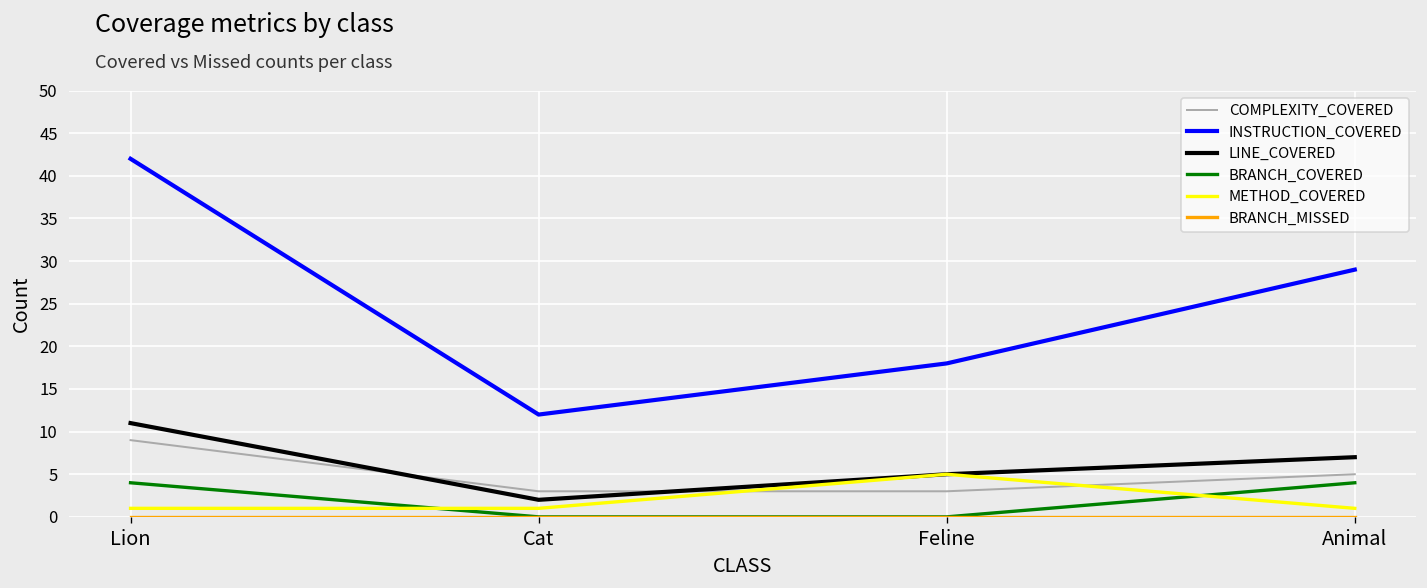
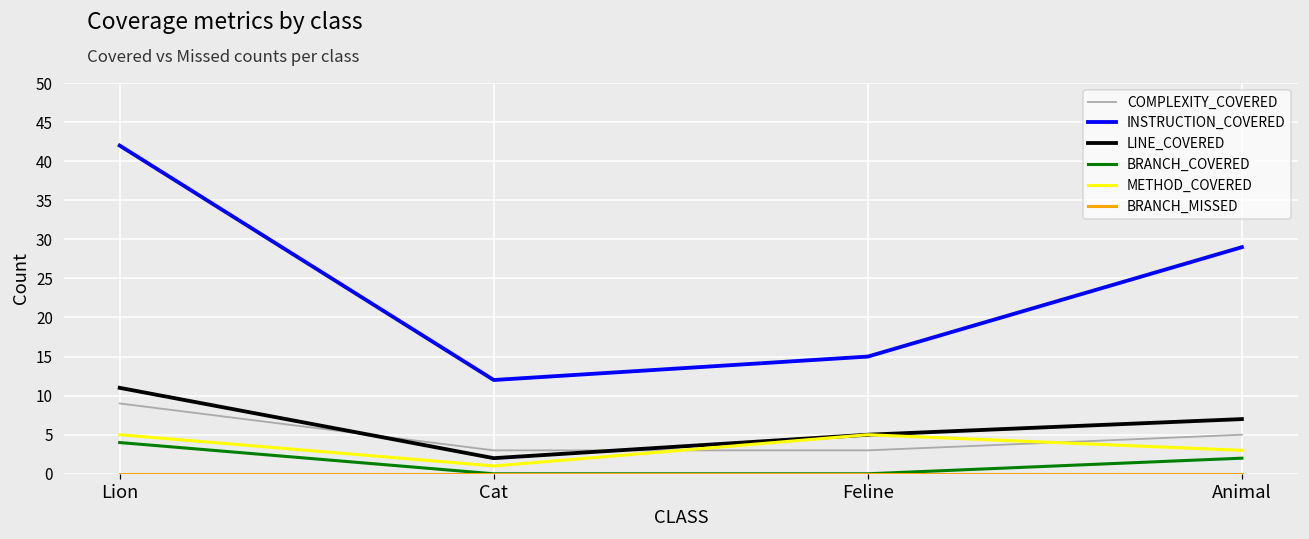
  {
    "COMPLEXITY_COVERED": {
      "Lion": 9,
      "Cat": 3,
      "Feline": 3,
      "Animal": 5
    },
    "INSTRUCTION_COVERED": {
      "Lion": 42,
      "Cat": 12,
-     "Feline": 18,
+     "Feline": 15,
      "Animal": 29
    },
    "LINE_COVERED": {
      "Lion": 11,
      "Cat": 2,
      "Animal": 7
    },
    "BRANCH_COVERED": {
      "Lion": 4,
-     "Animal": 4
+     "Animal": 2
    },
    "METHOD_COVERED": {
-     "Lion": 1,
+     "Lion": 5,
      "Cat": 1,
-     "Animal": 1
+     "Animal": 3
    },
    "BRANCH_MISSED": {
      "Lion": 0,
      "Animal": 0
    }
  }
